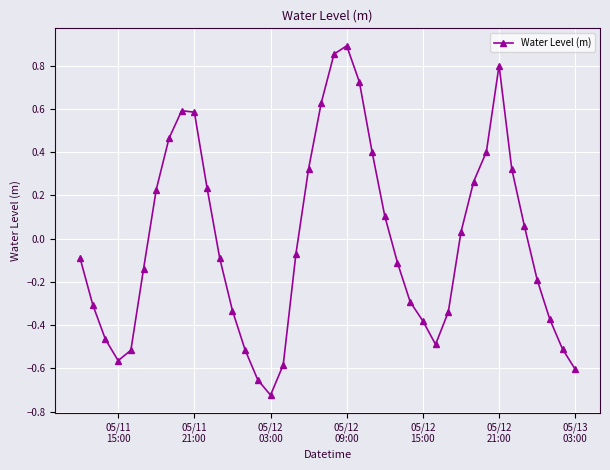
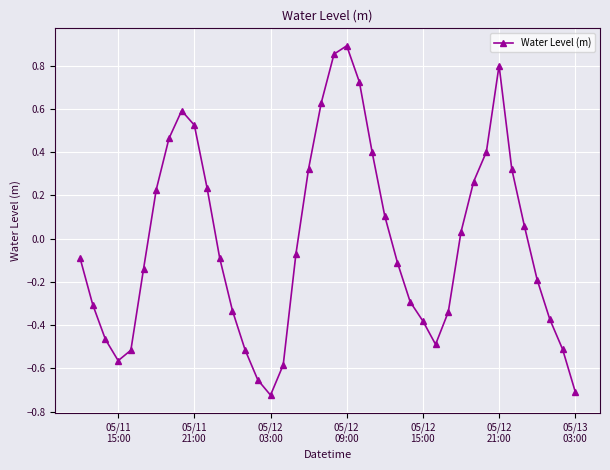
  {
    "05/11 15:00": -0.56,
-   "05/11 21:00": 0.58,
+   "05/11 21:00": 0.52,
    "05/12 03:00": -0.72,
    "05/12 09:00": 0.89,
    "05/12 15:00": -0.38,
    "05/12 21:00": 0.80,
-   "05/13 03:00": -0.61
+   "05/13 03:00": -0.71
  }
